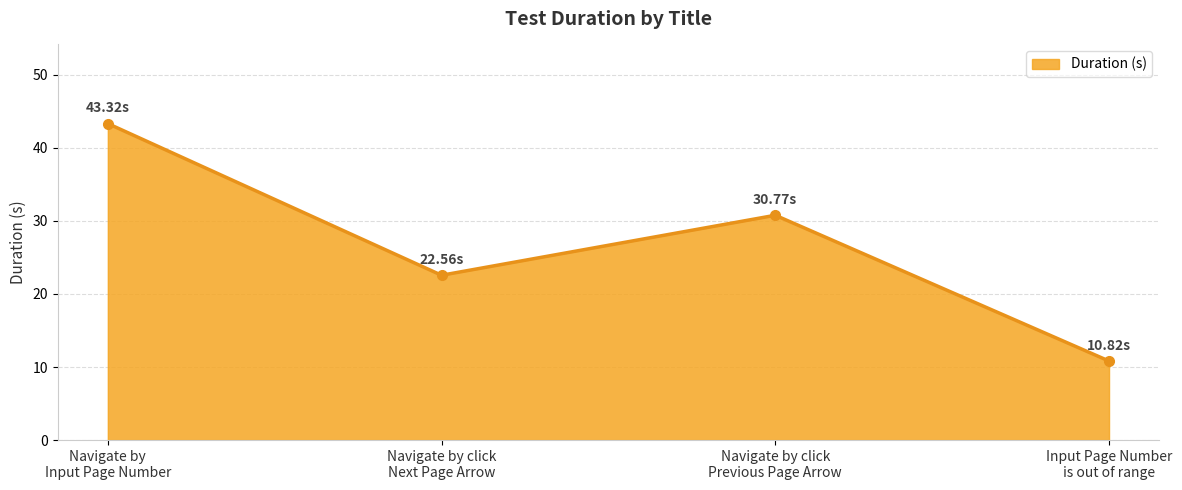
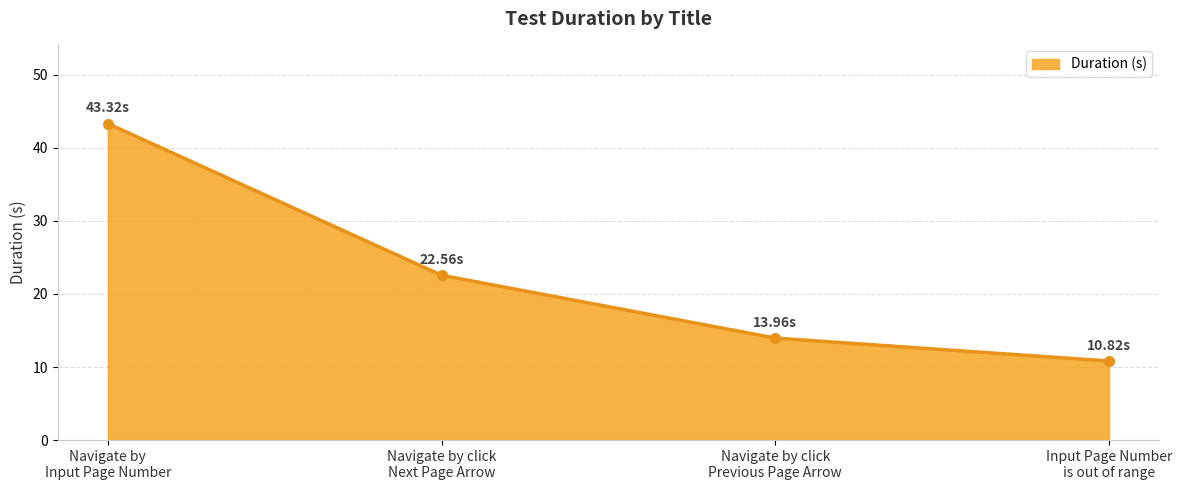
  {
    "Navigate by Input Page Number": "43.32s",
    "Navigate by click Next Page Arrow": "22.56s",
-   "Navigate by click Previous Page Arrow": "30.77s",
+   "Navigate by click Previous Page Arrow": "13.96s",
    "Input Page Number is out of range": "10.82s"
  }
